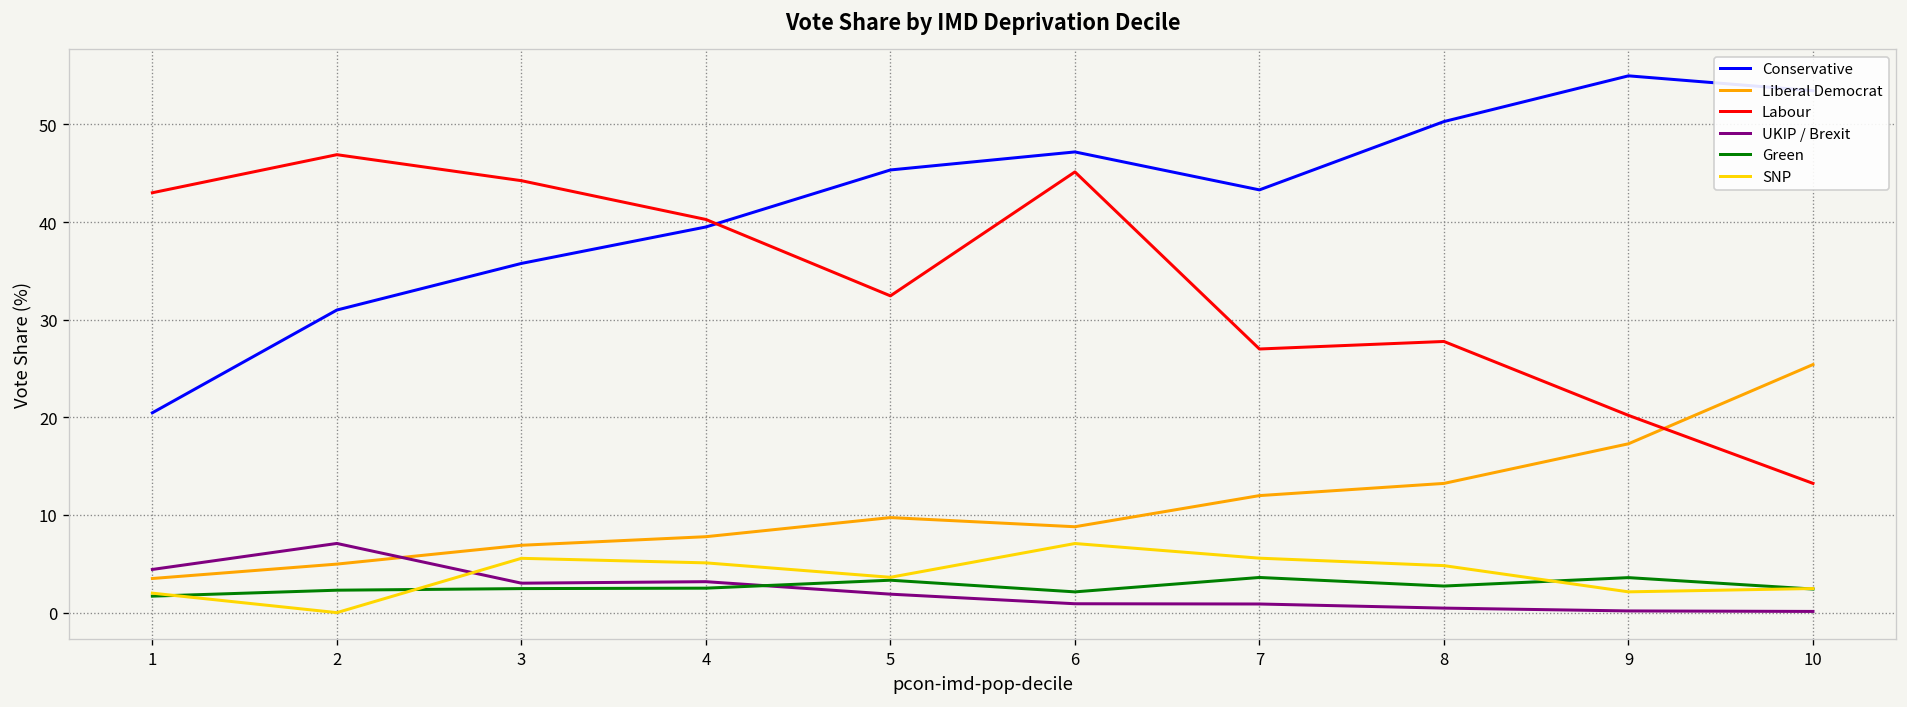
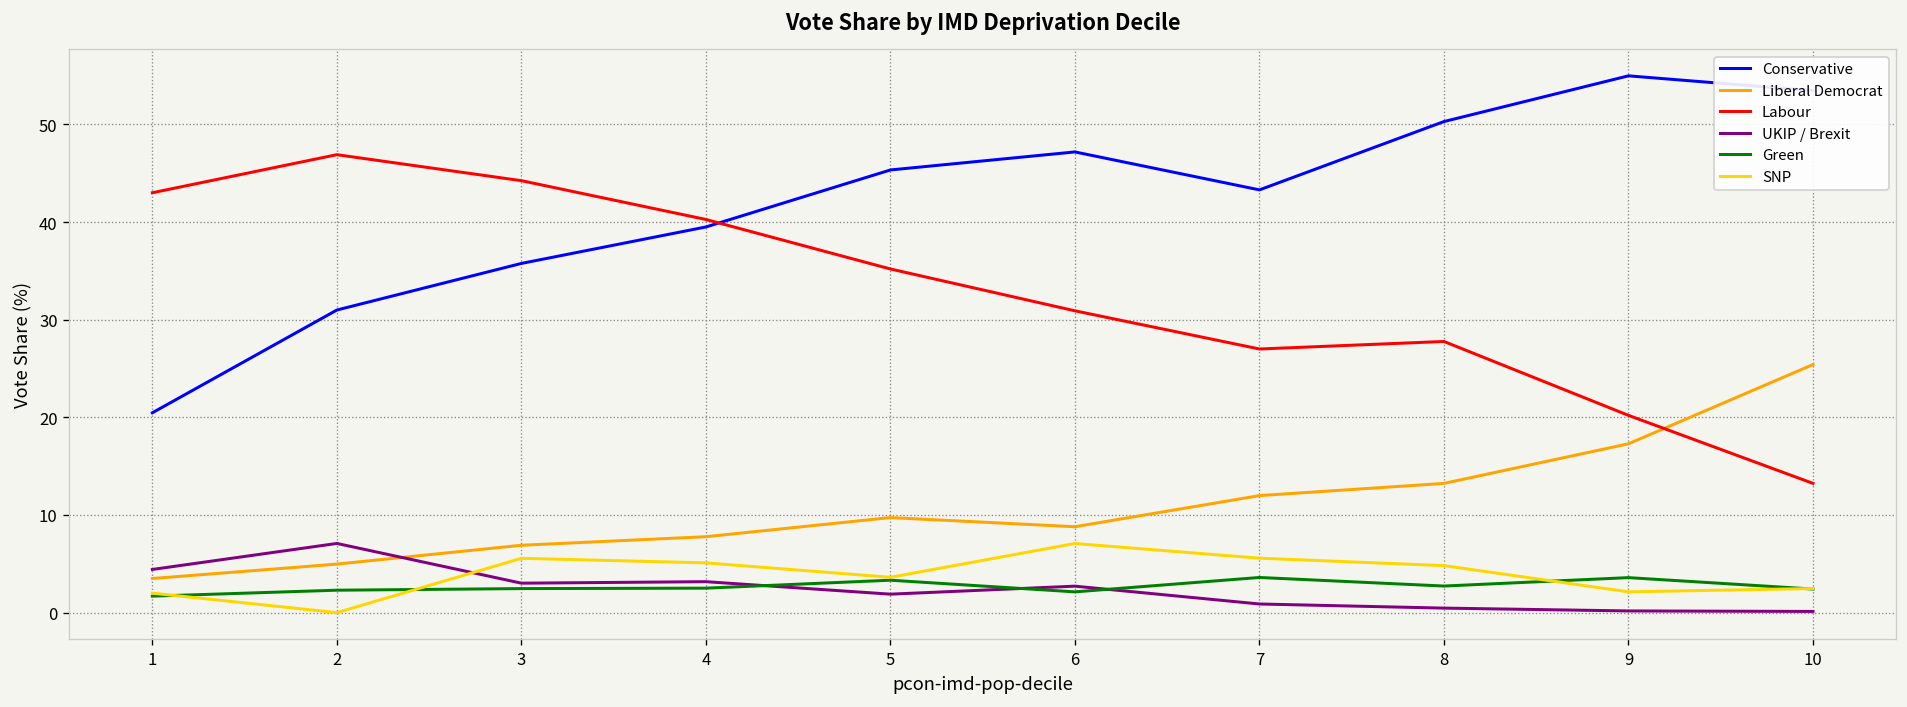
  {
    "Conservative": {
      "1": 20,
      "2": 31,
      "3": 36,
      "4": 40,
      "5": 45,
      "6": 47,
      "7": 43,
      "8": 50,
      "9": 55
    },
    "Labour": {
      "1": 43,
      "2": 47,
      "3": 44,
      "4": 40,
-     "5": 32,
-     "6": 45,
+     "5": 35,
+     "6": 31,
      "7": 27,
      "8": 28,
      "9": 20,
      "10": 13
    },
    "UKIP / Brexit": {
      "1": 4,
      "2": 7,
      "3": 3,
      "4": 3,
      "5": 2,
-     "6": 1,
+     "6": 3,
      "7": 1,
      "8": 0,
      "9": 0,
      "10": 0
    },
    "Green": {
      "2": 2,
      "3": 2,
      "4": 3,
      "6": 2,
      "7": 4,
      "8": 3,
      "9": 4
    }
  }
